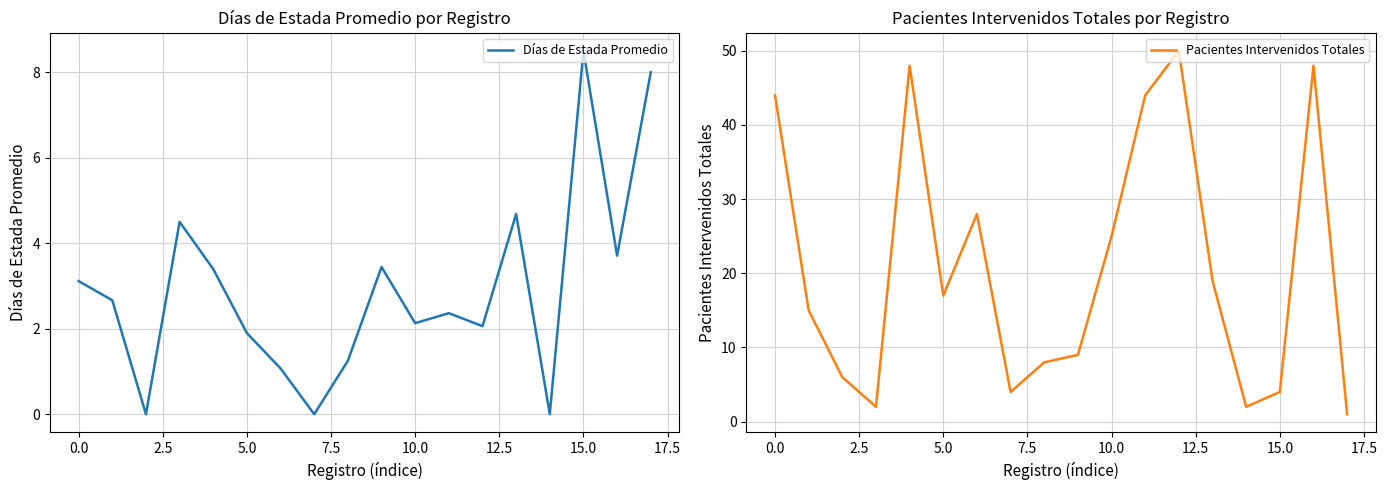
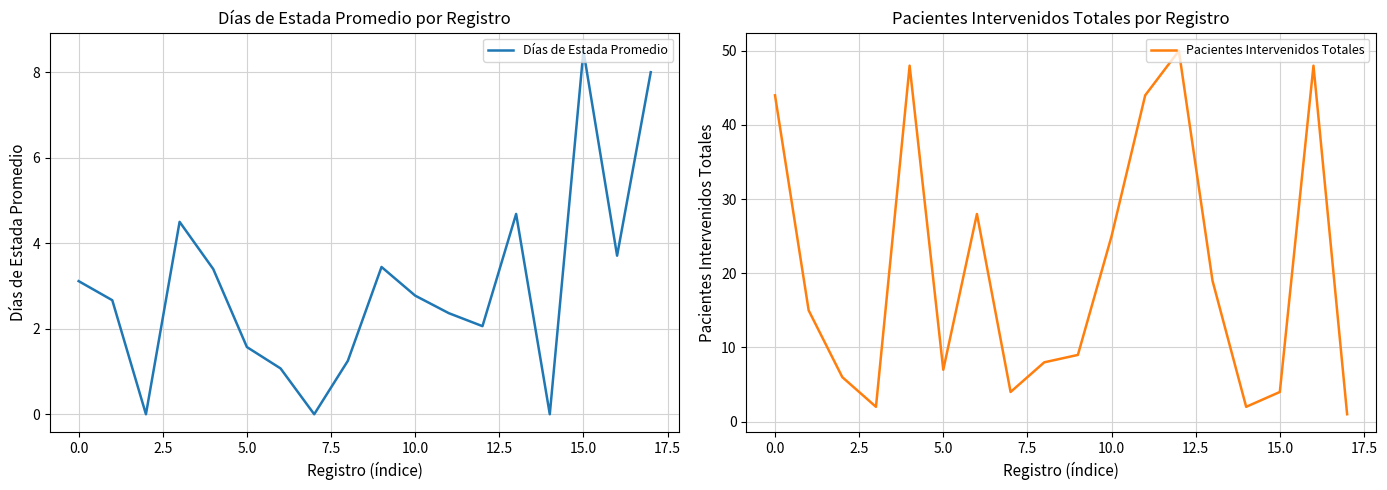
  {
    "Días de Estada Promedio por Registro": {
      "0.0": 3.1,
-     "5.0": 1.9,
-     "10.0": 2.1
+     "5.0": 1.6,
+     "10.0": 2.8
    },
    "Pacientes Intervenidos Totales por Registro": {
      "0.0": 44,
-     "5.0": 17,
+     "5.0": 7,
      "10.0": 25,
      "15.0": 4
    }
  }
